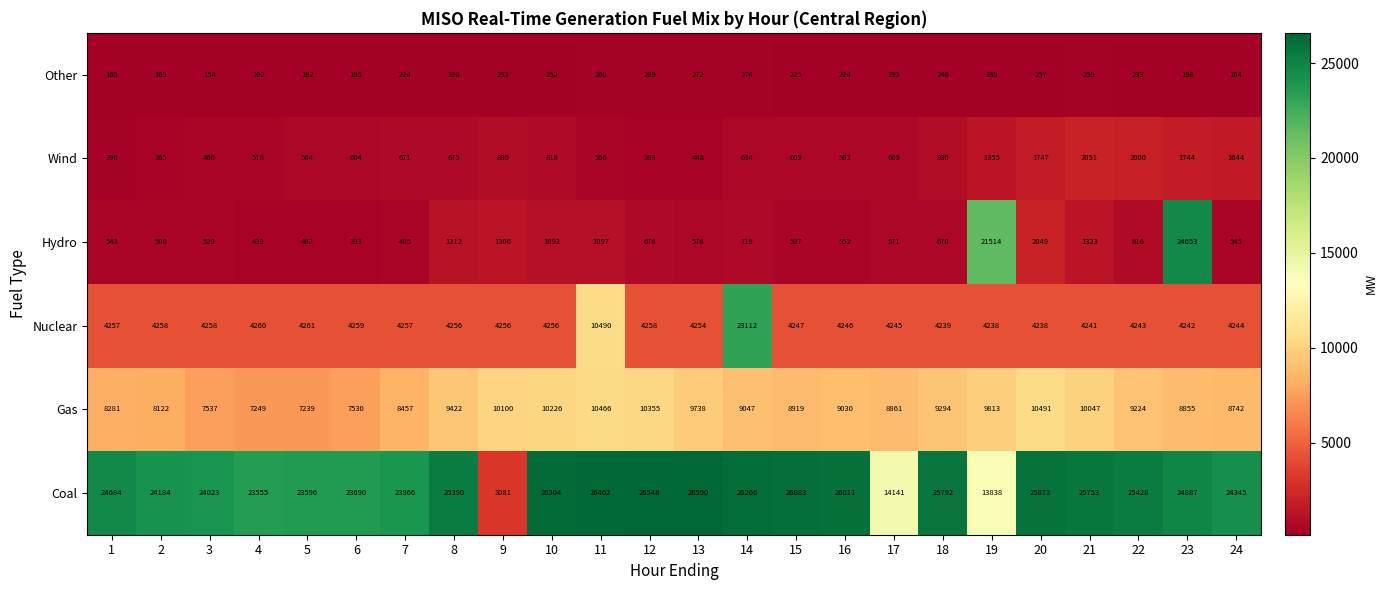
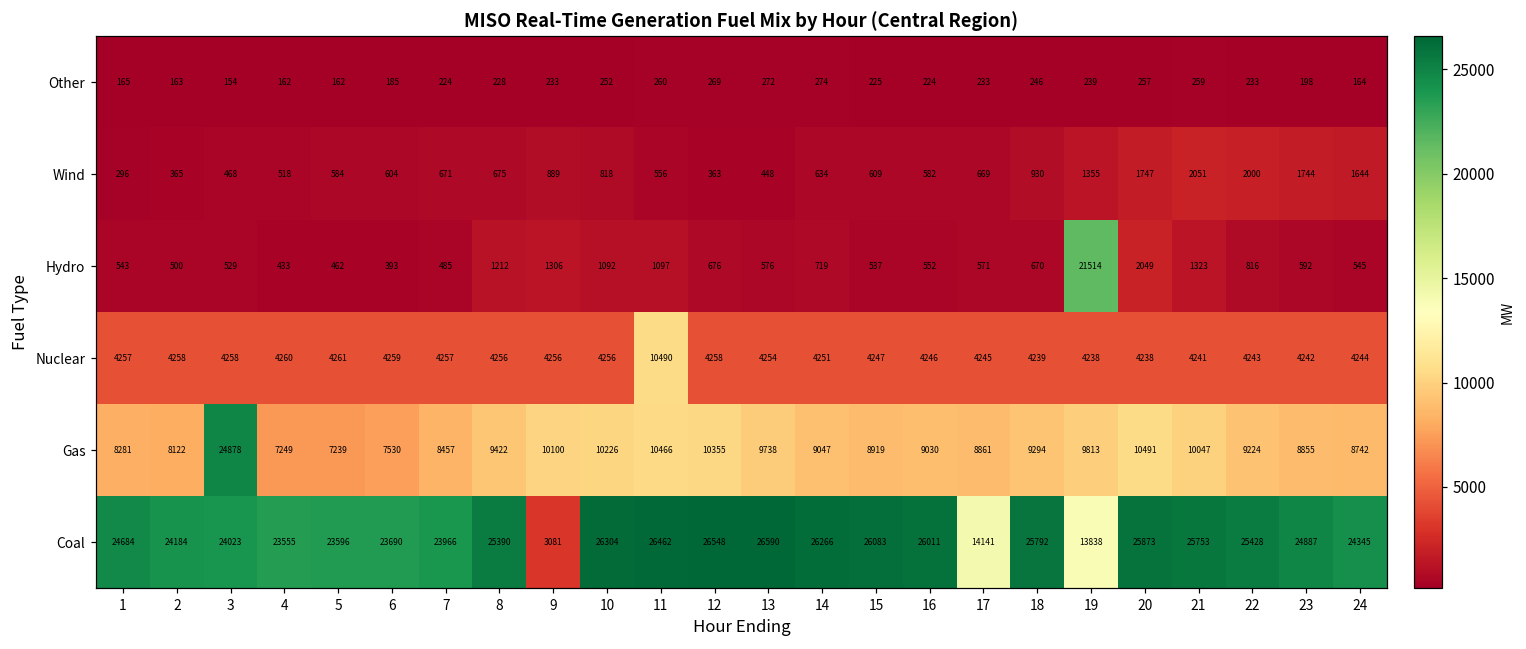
  {
    "Other": {
      "1": 165,
      "2": 163,
      "3": 154,
      "4": 162,
      "5": 162,
      "6": 185,
      "7": 224,
      "8": 228,
      "9": 233,
      "10": 252,
      "11": 260,
      "12": 269,
      "13": 272,
      "14": 274,
      "15": 225,
      "16": 224,
      "17": 233,
      "18": 246,
      "19": 239,
      "20": 257,
      "21": 259,
      "22": 233,
      "23": 198,
      "24": 164
    },
    "Wind": {
      "1": 296,
      "2": 365,
      "3": 468,
      "4": 518,
      "5": 584,
      "6": 604,
      "7": 671,
      "8": 675,
      "9": 889,
      "10": 818,
      "11": 556,
      "12": 363,
      "13": 448,
      "14": 634,
      "15": 609,
      "16": 582,
      "17": 669,
      "18": 930,
      "19": 1355,
      "20": 1747,
      "21": 2051,
      "22": 2000,
      "23": 1744,
      "24": 1644
    },
    "Hydro": {
      "1": 543,
      "2": 500,
      "3": 529,
      "4": 433,
      "5": 462,
      "6": 393,
      "7": 485,
      "8": 1212,
      "9": 1306,
      "10": 1092,
      "11": 1097,
      "12": 676,
      "13": 576,
      "14": 719,
      "15": 537,
      "16": 552,
      "17": 571,
      "18": 670,
      "19": 21514,
      "20": 2049,
      "21": 1323,
      "22": 816,
-     "23": 24653,
+     "23": 592,
      "24": 545
    },
    "Nuclear": {
      "1": 4257,
      "2": 4258,
      "3": 4258,
      "4": 4260,
      "5": 4261,
      "6": 4259,
      "7": 4257,
      "8": 4256,
      "9": 4256,
      "10": 4256,
      "11": 10490,
      "12": 4258,
      "13": 4254,
-     "14": 23112,
+     "14": 4251,
      "15": 4247,
      "16": 4246,
      "17": 4245,
      "18": 4239,
      "19": 4238,
      "20": 4238,
      "21": 4241,
      "22": 4243,
      "23": 4242,
      "24": 4244
    },
    "Gas": {
      "1": 8281,
      "2": 8122,
-     "3": 7537,
+     "3": 24878,
      "4": 7249,
      "5": 7239,
      "6": 7530,
      "7": 8457,
      "8": 9422,
      "9": 10100,
      "10": 10226,
      "11": 10466,
      "12": 10355,
      "13": 9738,
      "14": 9047,
      "15": 8919,
      "16": 9030,
      "17": 8861,
      "18": 9294,
      "19": 9813,
      "20": 10491,
      "21": 10047,
      "22": 9224,
      "23": 8855,
      "24": 8742
    },
    "Coal": {
      "1": 24684,
      "2": 24184,
      "3": 24023,
      "4": 23555,
      "5": 23596,
      "6": 23690,
      "7": 23966,
      "8": 25390,
      "9": 3081,
      "10": 26304,
      "11": 26462,
      "12": 26548,
      "13": 26590,
      "14": 26266,
      "15": 26083,
      "16": 26011,
      "17": 14141,
      "18": 25792,
      "19": 13838,
      "20": 25873,
      "21": 25753,
      "22": 25428,
      "23": 24887,
      "24": 24345
    }
  }
